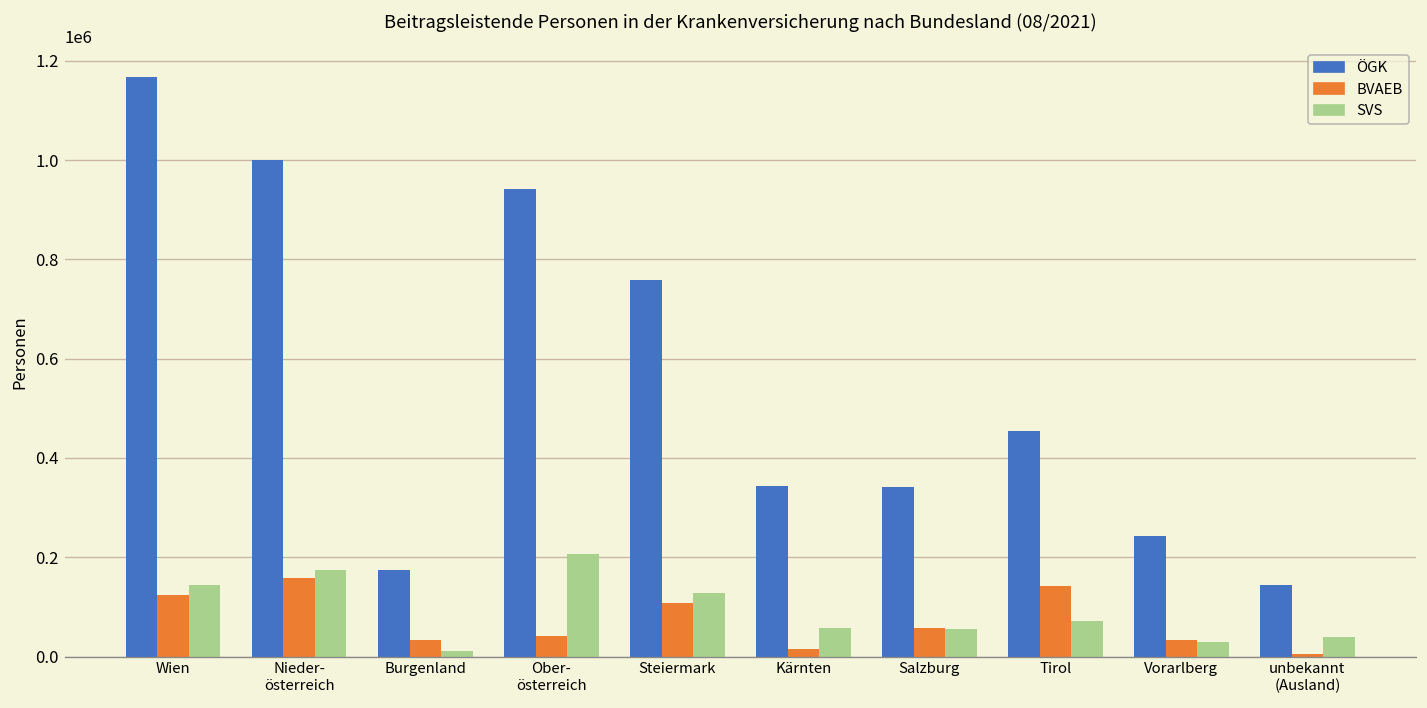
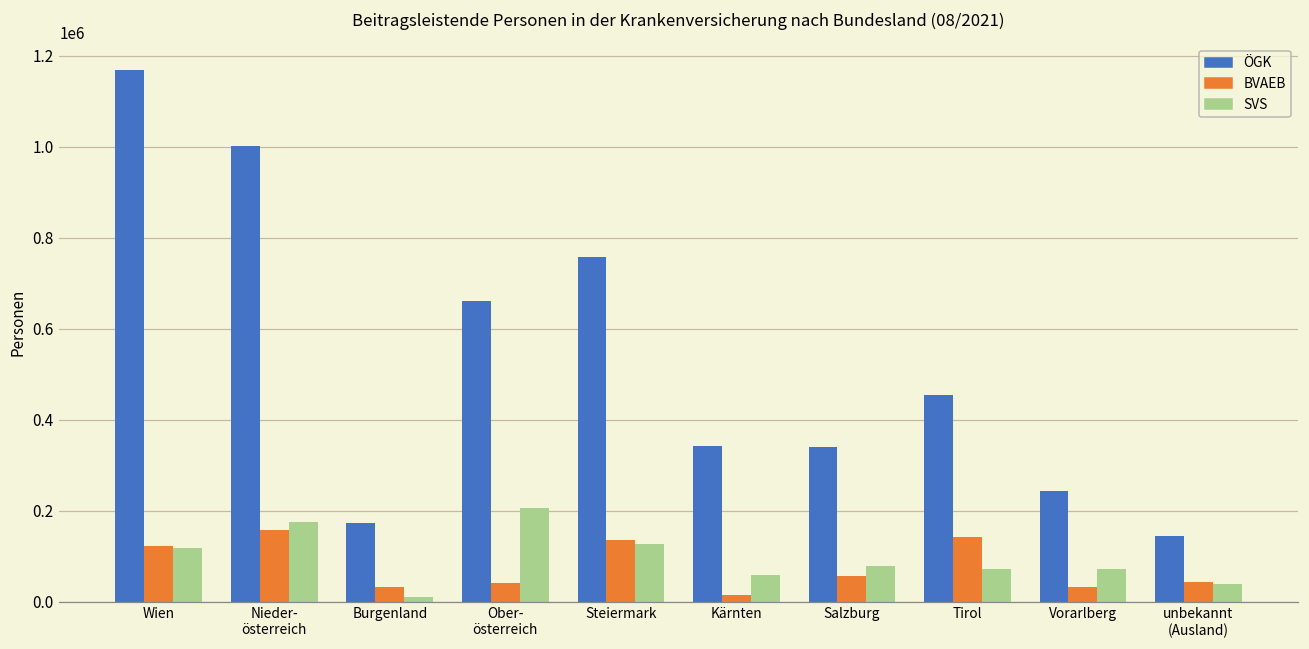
  {
    "ÖGK": {
      "Wien": 1170000,
      "Nieder- österreich": 1000000,
      "Burgenland": 170000,
-     "Ober- österreich": 940000,
+     "Ober- österreich": 660000,
      "Steiermark": 760000,
      "Kärnten": 340000,
      "Salzburg": 340000,
      "Tirol": 450000,
      "Vorarlberg": 240000,
      "unbekannt (Ausland)": 140000
    },
    "BVAEB": {
      "Wien": 120000,
      "Nieder- österreich": 160000,
      "Burgenland": 30000,
      "Ober- österreich": 40000,
-     "Steiermark": 110000,
+     "Steiermark": 140000,
      "Kärnten": 20000,
      "Salzburg": 60000,
      "Tirol": 140000,
      "Vorarlberg": 30000,
-     "unbekannt (Ausland)": 0
+     "unbekannt (Ausland)": 40000
    },
    "SVS": {
-     "Wien": 140000,
+     "Wien": 120000,
      "Nieder- österreich": 170000,
      "Burgenland": 10000,
      "Ober- österreich": 210000,
      "Steiermark": 130000,
      "Kärnten": 60000,
-     "Salzburg": 60000,
+     "Salzburg": 80000,
      "Tirol": 70000,
-     "Vorarlberg": 30000,
+     "Vorarlberg": 70000,
      "unbekannt (Ausland)": 40000
    }
  }
